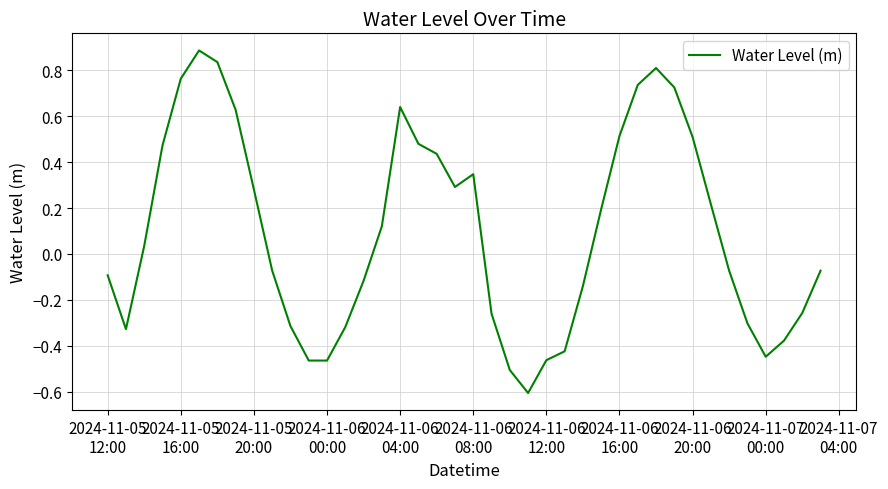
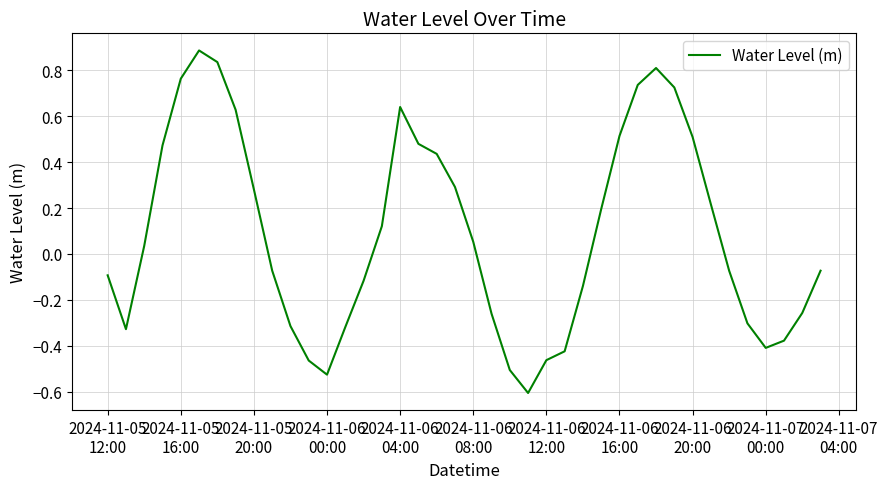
  {
    "2024-11-05 12:00": -0.09,
    "2024-11-05 16:00": 0.76,
    "2024-11-05 20:00": 0.28,
-   "2024-11-06 00:00": -0.46,
+   "2024-11-06 00:00": -0.53,
    "2024-11-06 04:00": 0.64,
-   "2024-11-06 08:00": 0.35,
+   "2024-11-06 08:00": 0.05,
    "2024-11-06 12:00": -0.46,
    "2024-11-06 16:00": 0.51,
    "2024-11-06 20:00": 0.51,
-   "2024-11-07 00:00": -0.45
+   "2024-11-07 00:00": -0.41
  }
